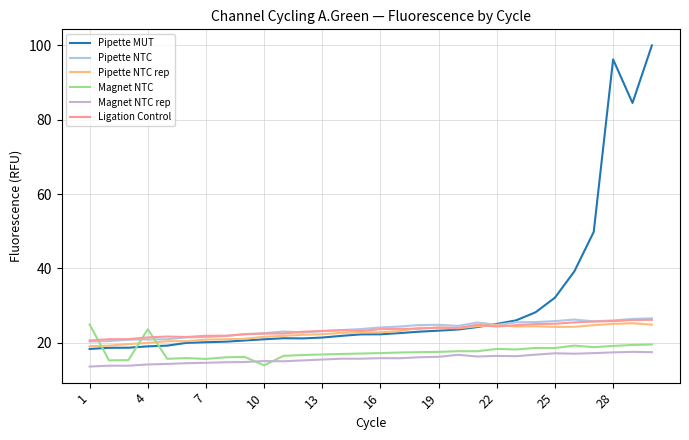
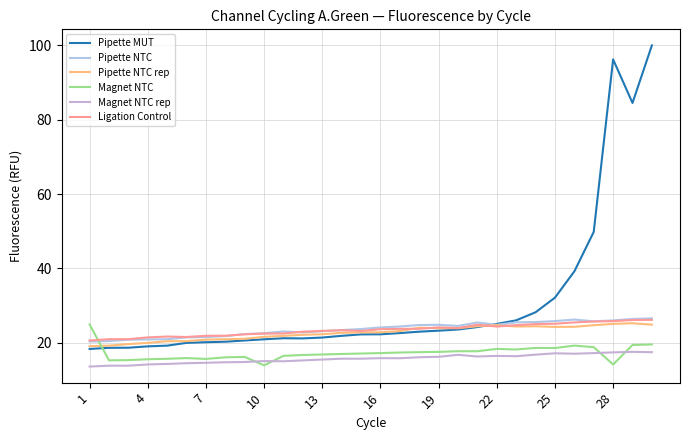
  {
    "Pipette MUT": {
      "1": 18,
      "4": 19,
      "7": 20,
      "13": 21,
      "25": 32,
      "28": 96
    },
    "Magnet NTC": {
      "1": 25,
-     "4": 24,
+     "4": 16,
      "7": 16,
      "10": 14,
      "13": 17,
      "16": 17,
      "19": 18,
      "22": 18,
      "25": 19,
-     "28": 19
+     "28": 14
    }
  }
